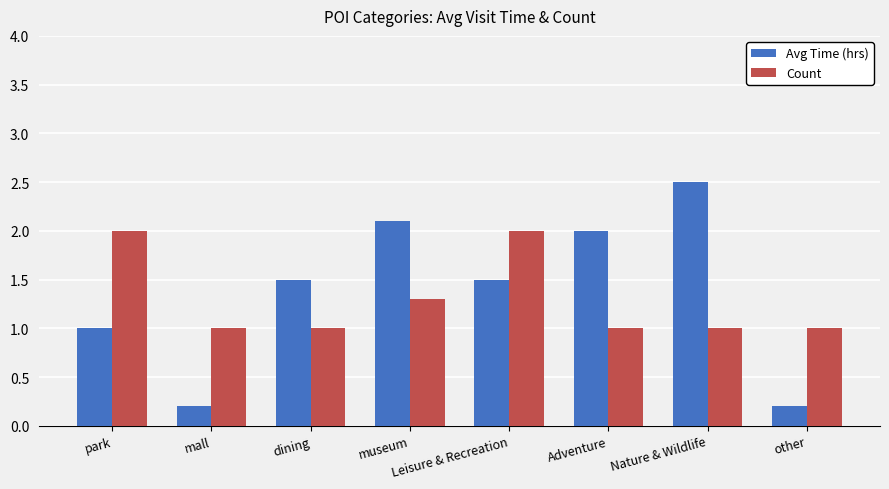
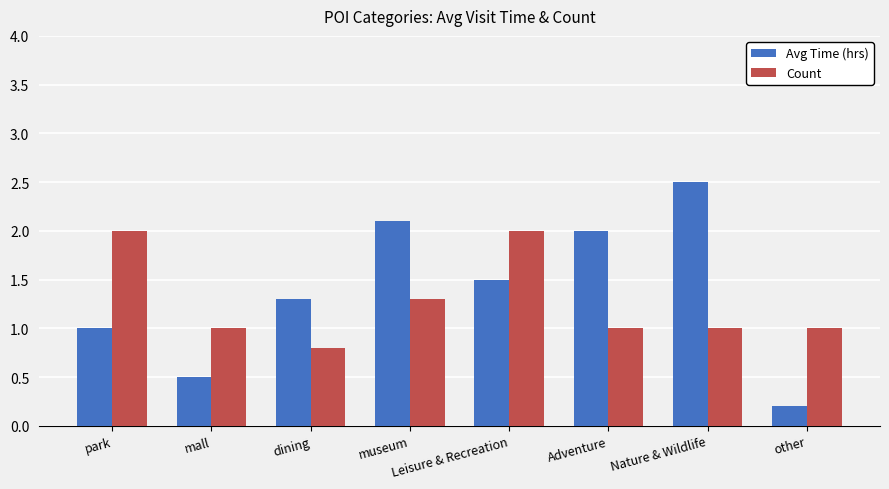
  {
    "Avg Time (hrs)": {
      "park": 1.0,
-     "mall": 0.2,
-     "dining": 1.5,
+     "mall": 0.5,
+     "dining": 1.3,
      "museum": 2.1,
      "Leisure & Recreation": 1.5,
      "Adventure": 2.0,
      "Nature & Wildlife": 2.5,
      "other": 0.2
    },
    "Count": {
      "park": 2.0,
      "mall": 1.0,
-     "dining": 1.0,
+     "dining": 0.8,
      "museum": 1.3,
      "Leisure & Recreation": 2.0,
      "Adventure": 1.0,
      "Nature & Wildlife": 1.0,
      "other": 1.0
    }
  }
